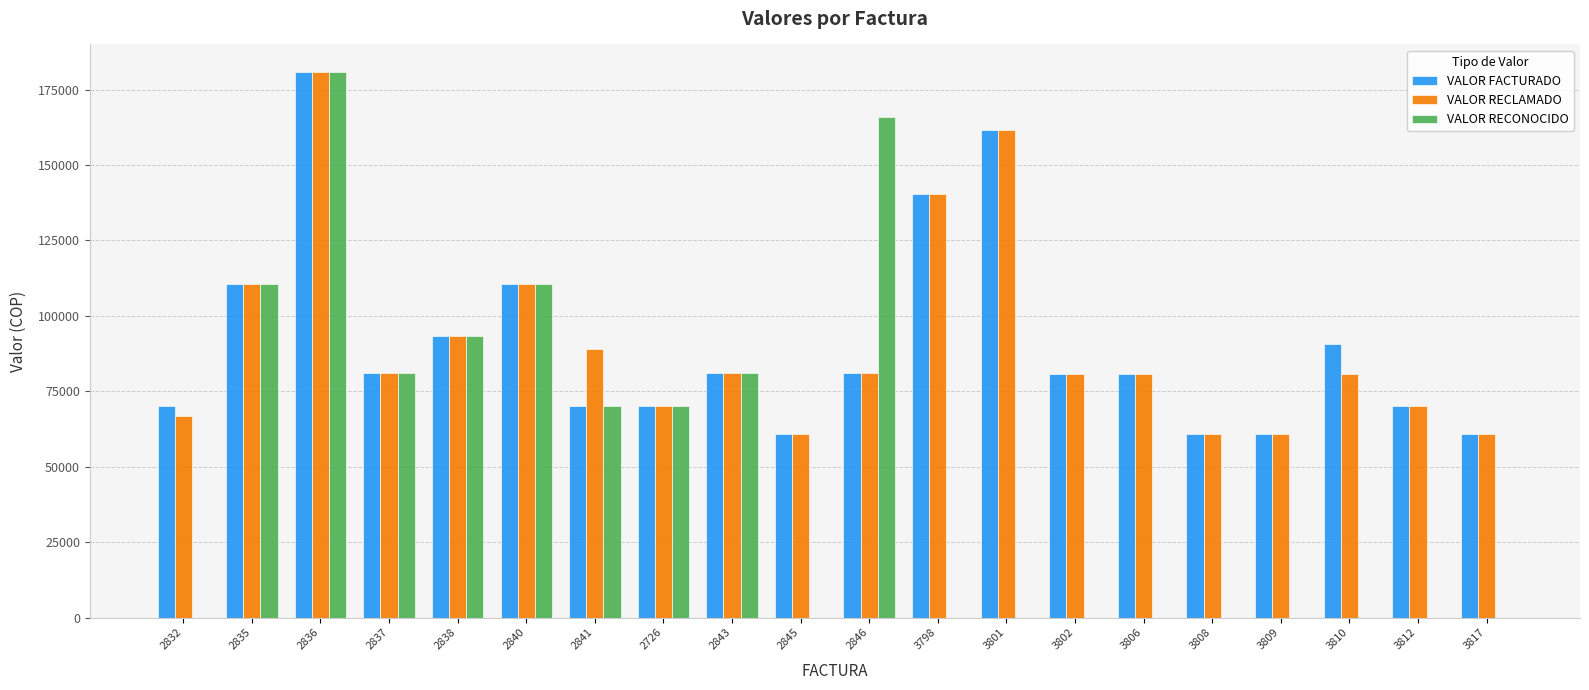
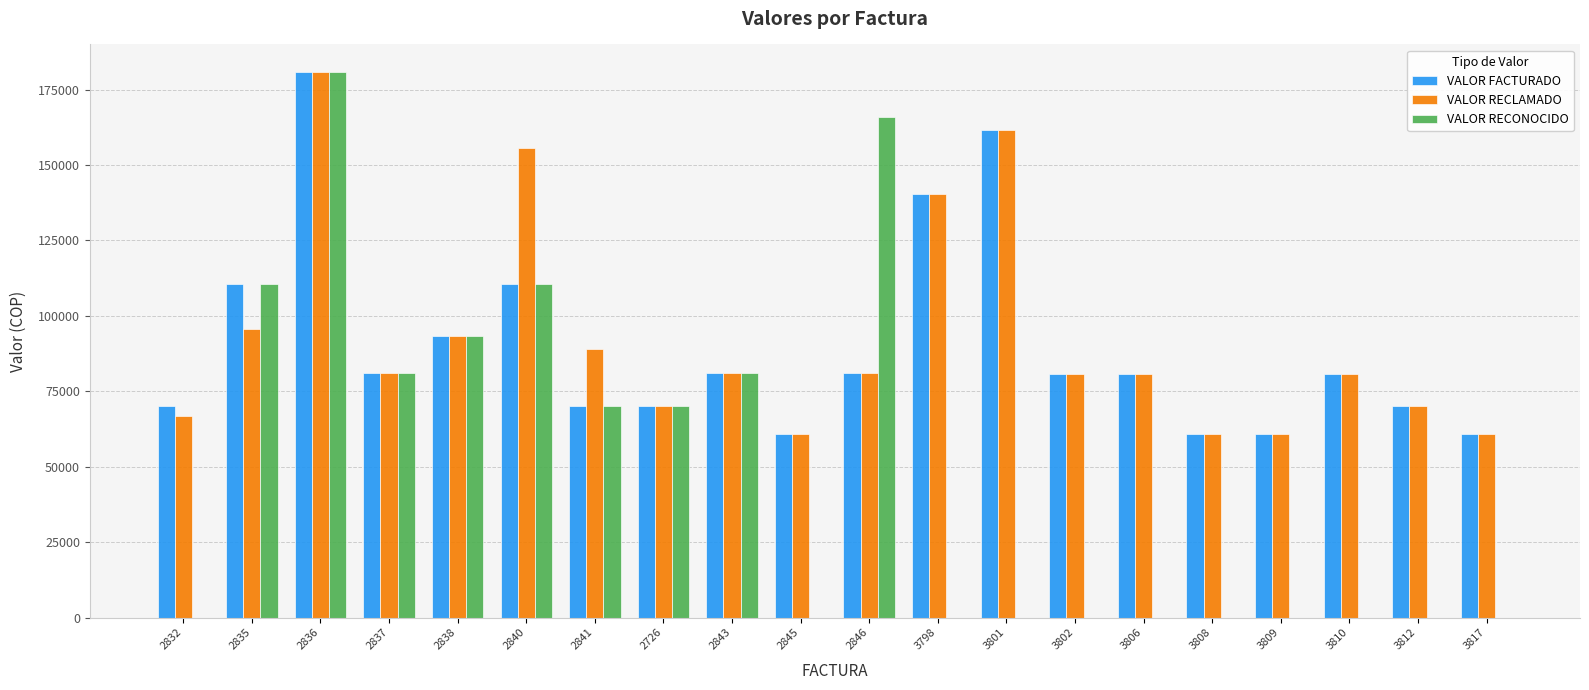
  {
    "VALOR FACTURADO": {
      "2832": 70000,
      "2835": 111000,
      "2836": 181000,
      "2837": 81000,
      "2838": 93000,
      "2840": 111000,
      "2841": 70000,
      "2726": 70000,
      "2843": 81000,
      "2845": 61000,
      "2846": 81000,
      "3798": 140000,
      "3801": 162000,
      "3802": 81000,
      "3806": 81000,
      "3808": 61000,
      "3809": 61000,
-     "3810": 91000,
+     "3810": 81000,
      "3812": 70000,
      "3817": 61000
    },
    "VALOR RECLAMADO": {
      "2832": 67000,
-     "2835": 111000,
+     "2835": 96000,
      "2836": 181000,
      "2837": 81000,
      "2838": 93000,
-     "2840": 111000,
+     "2840": 155000,
      "2841": 89000,
      "2726": 70000,
      "2843": 81000,
      "2845": 61000,
      "2846": 81000,
      "3798": 140000,
      "3801": 162000,
      "3802": 81000,
      "3806": 81000,
      "3808": 61000,
      "3809": 61000,
      "3810": 81000,
      "3812": 70000,
      "3817": 61000
    },
    "VALOR RECONOCIDO": {
      "2832": 0,
      "2835": 111000,
      "2836": 181000,
      "2837": 81000,
      "2838": 93000,
      "2840": 111000,
      "2841": 70000,
      "2726": 70000,
      "2843": 81000,
      "2845": 0,
      "2846": 166000,
      "3798": 0,
      "3801": 0,
      "3802": 0,
      "3806": 0,
      "3808": 0,
      "3809": 0,
      "3810": 0,
      "3812": 0,
      "3817": 0
    }
  }
